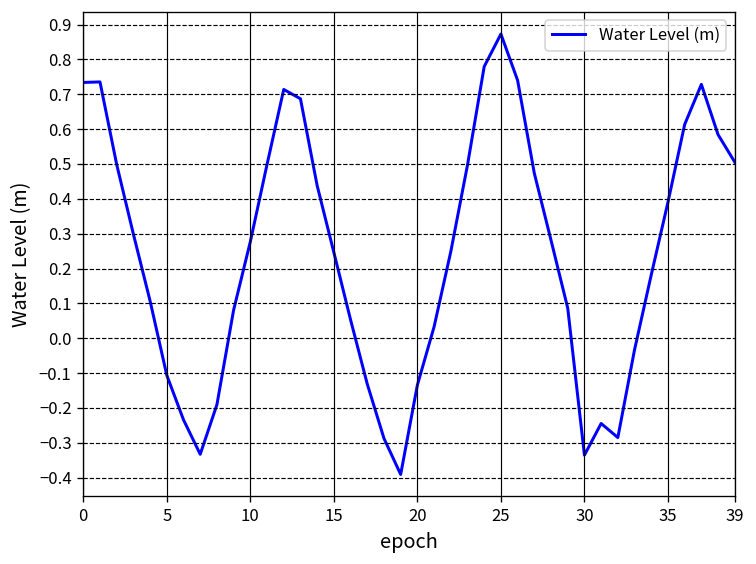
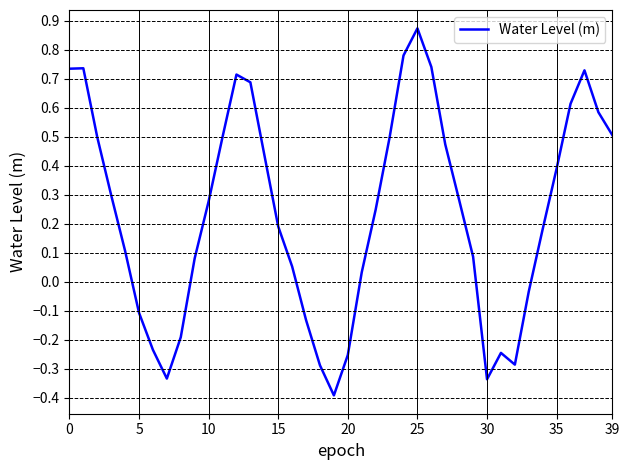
  {
    "0": 0.73,
    "5": -0.11,
    "10": 0.28,
-   "15": 0.25,
-   "20": -0.13,
+   "15": 0.19,
+   "20": -0.25,
    "25": 0.87,
    "30": -0.34,
    "35": 0.39,
    "39": 0.51
  }
